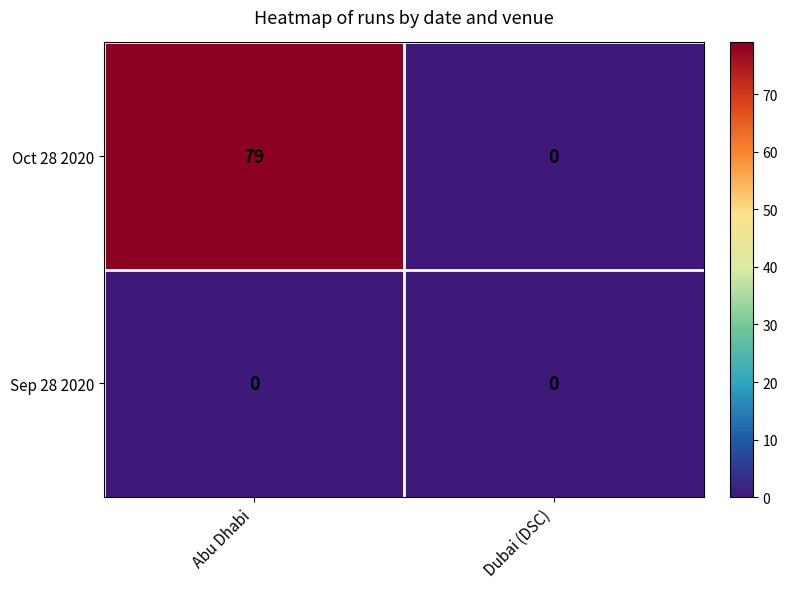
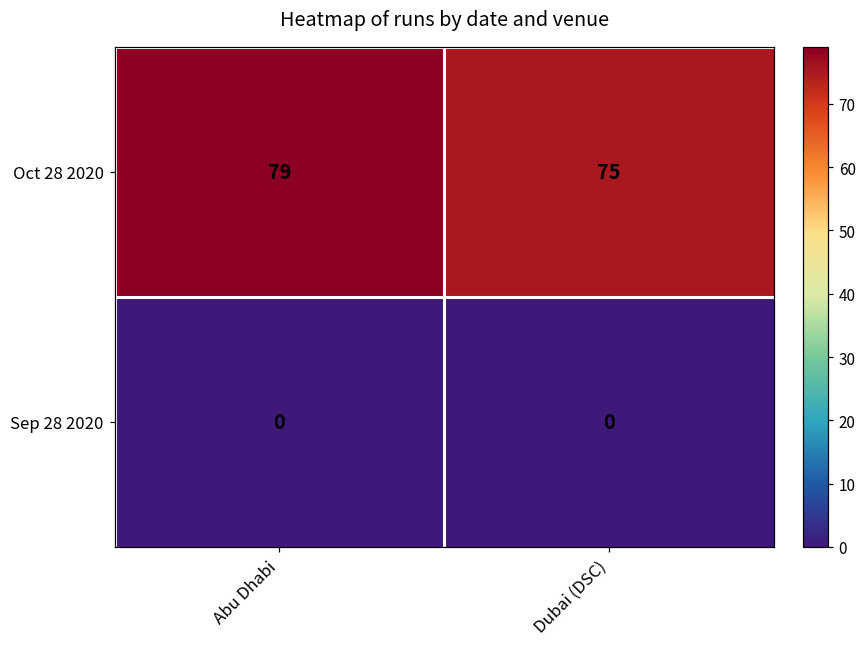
  {
    "Oct 28 2020": {
      "Abu Dhabi": 79,
-     "Dubai (DSC)": 0
+     "Dubai (DSC)": 75
    },
    "Sep 28 2020": {
      "Abu Dhabi": 0,
      "Dubai (DSC)": 0
    }
  }
